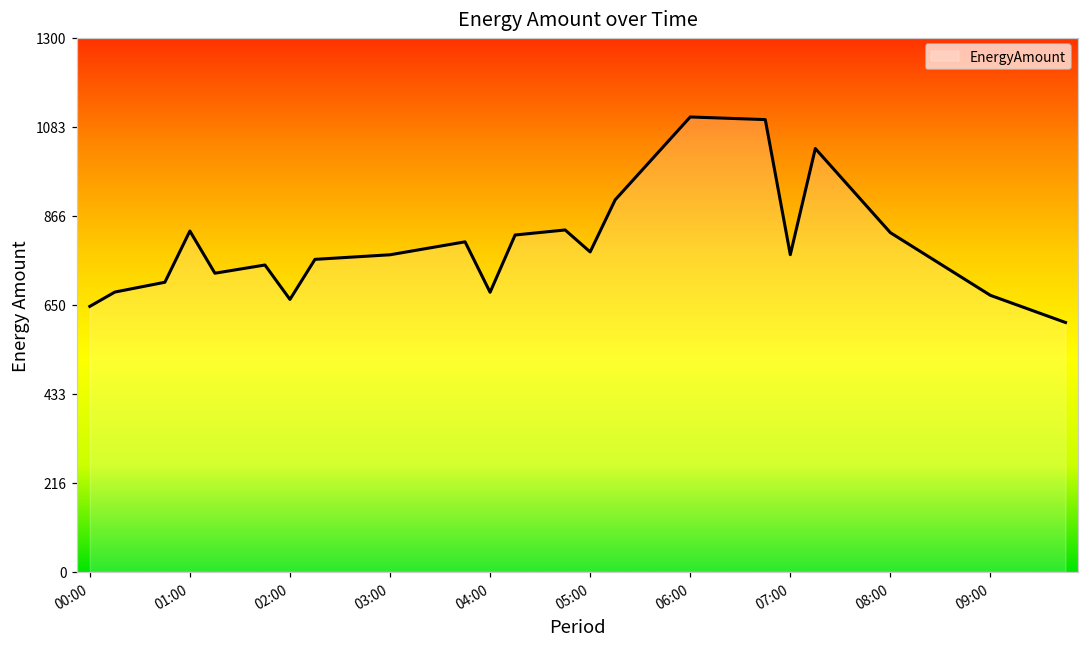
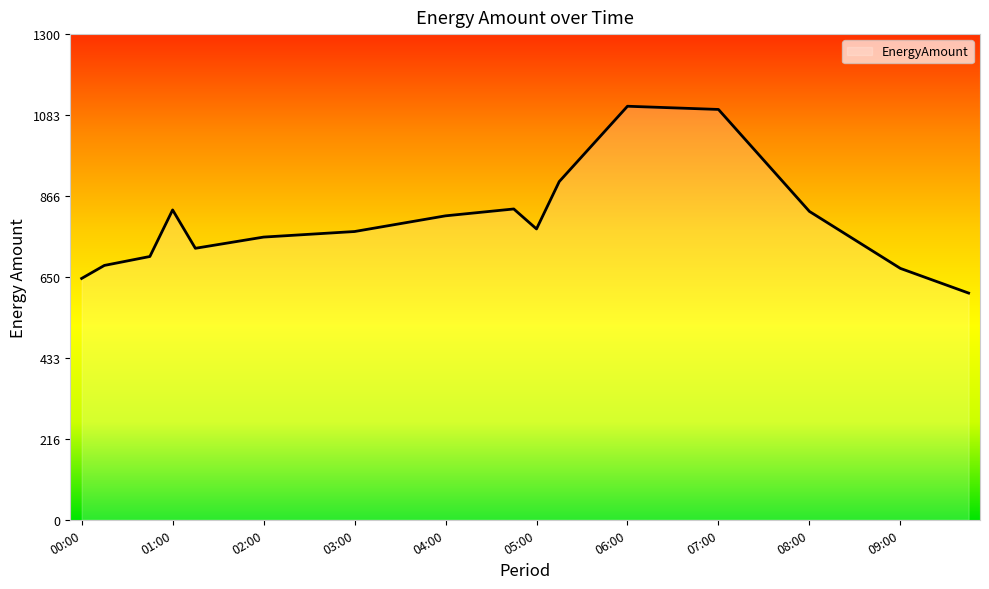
  {
    "00:00": 650,
    "01:00": 830,
-   "02:00": 660,
+   "02:00": 760,
    "03:00": 770,
-   "04:00": 680,
+   "04:00": 810,
    "05:00": 780,
    "06:00": 1110,
-   "07:00": 770,
+   "07:00": 1100,
    "08:00": 830,
    "09:00": 670
  }
